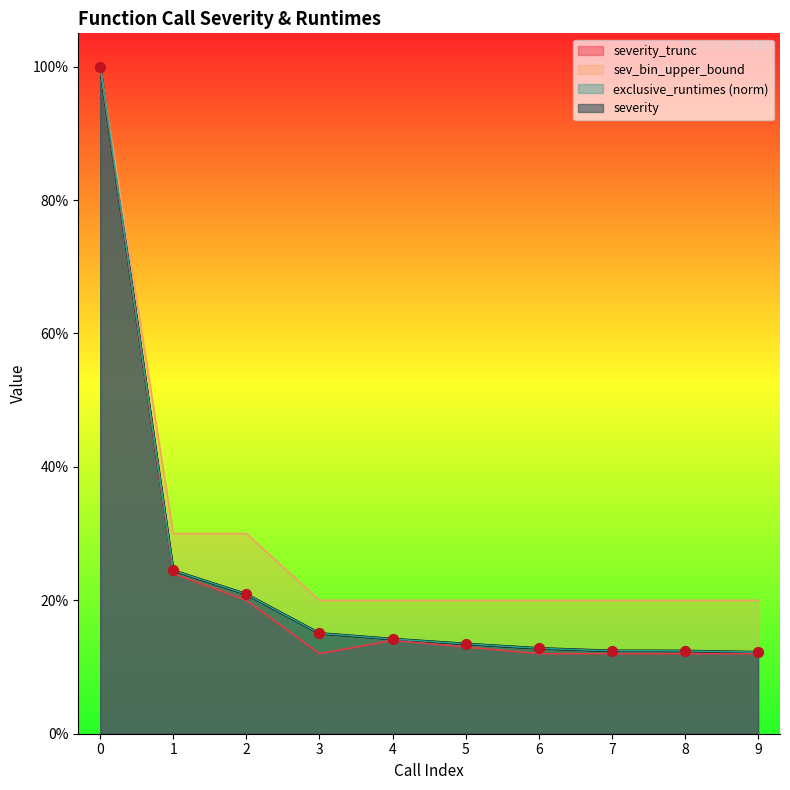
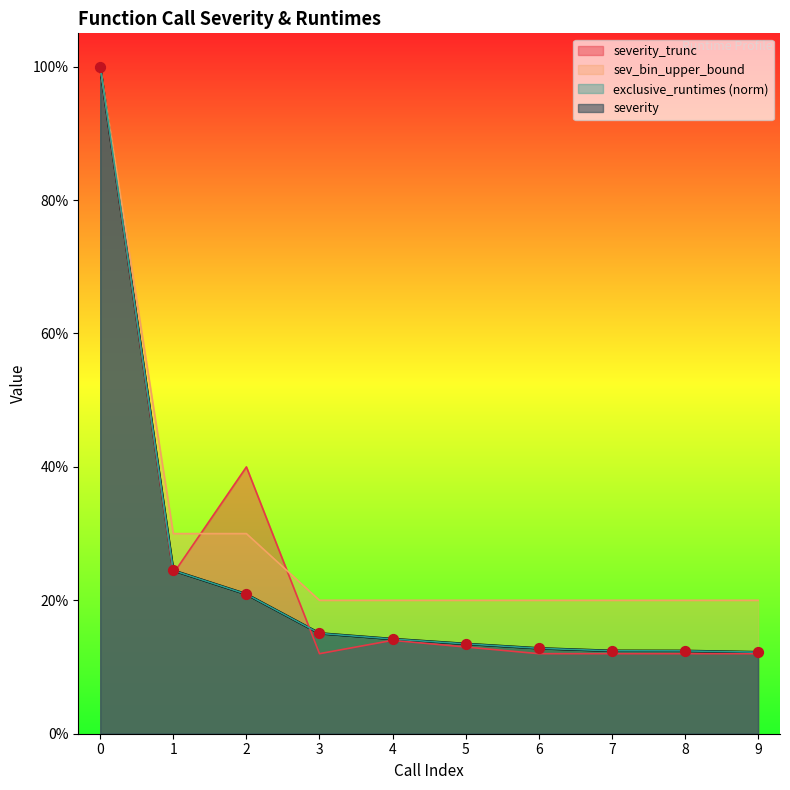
  {
    "severity_trunc": {
      "1": "24%",
-     "2": "20%",
+     "2": "40%",
      "3": "12%",
      "5": "13%",
      "6": "12%",
      "7": "12%",
      "8": "12%"
    },
    "sev_bin_upper_bound": {
      "1": "30%",
      "2": "30%",
      "3": "20%",
      "4": "20%",
      "5": "20%",
      "6": "20%",
      "7": "20%",
      "8": "20%",
      "9": "20%"
    },
    "severity": {
      "1": "24%",
      "2": "21%",
      "3": "15%",
      "5": "13%",
      "6": "13%",
      "7": "12%",
      "8": "12%"
    }
  }
